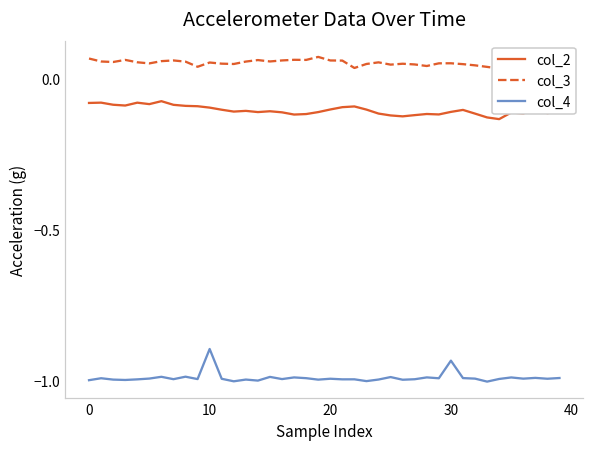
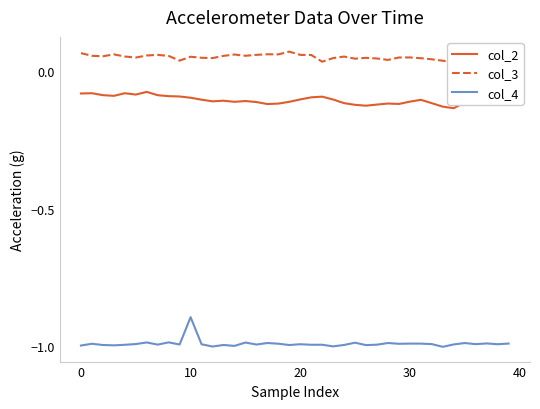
  {
    "col_4": {
      "0": -1.00,
      "10": -0.90,
      "20": -0.99,
-     "30": -0.93
+     "30": -0.99
    }
  }
